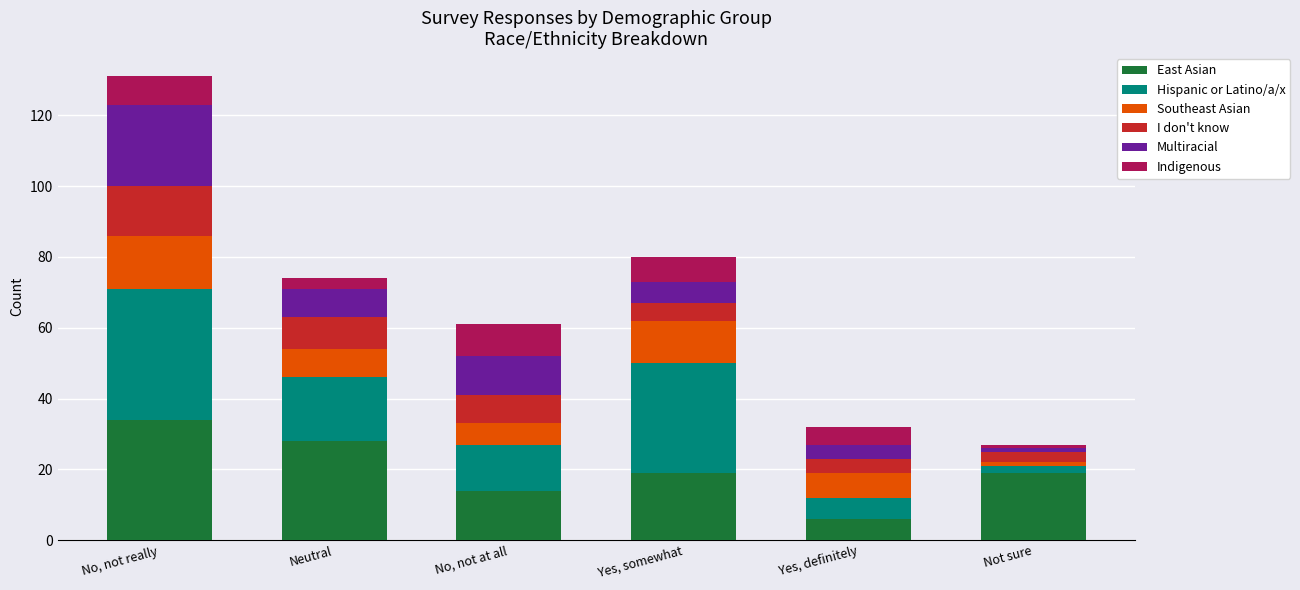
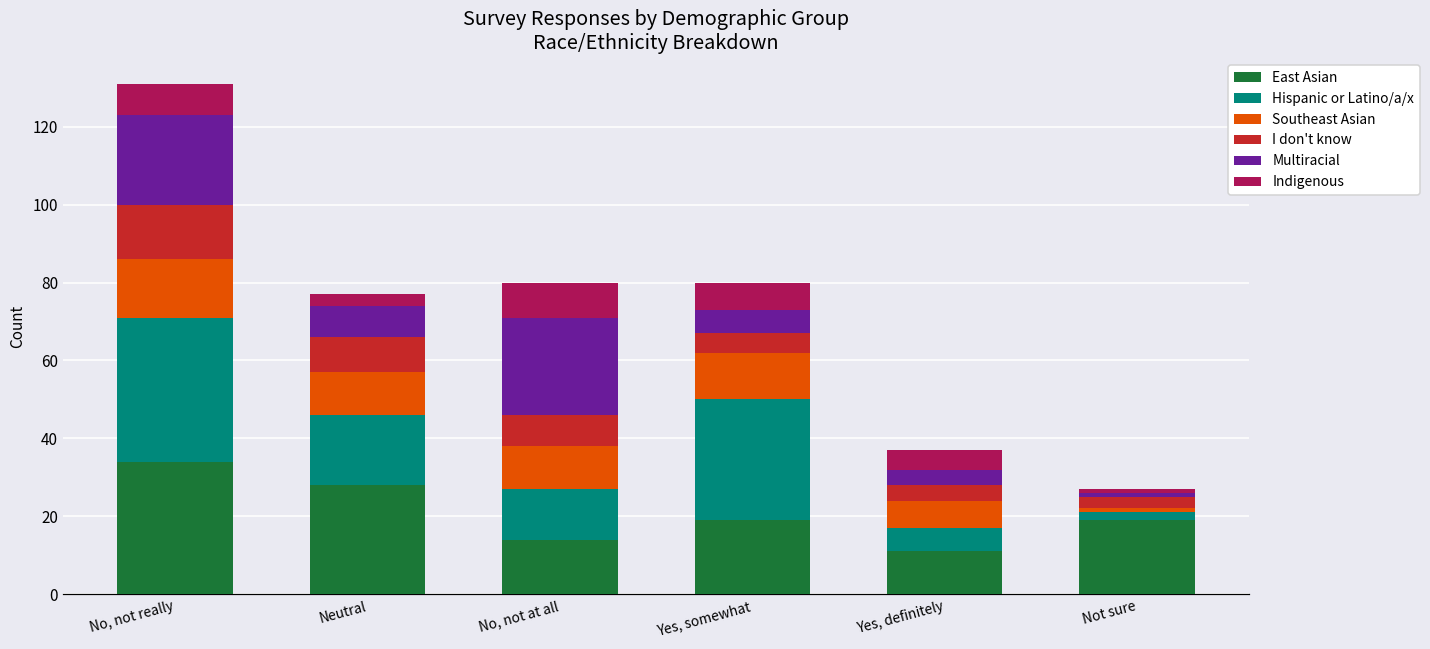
  {
    "East Asian": {
      "No, not really": 34,
      "Neutral": 28,
      "No, not at all": 14,
      "Yes, somewhat": 19,
-     "Yes, definitely": 6,
+     "Yes, definitely": 11,
      "Not sure": 19
    },
    "Hispanic or Latino/a/x": {
      "No, not really": 37,
      "Neutral": 18,
      "No, not at all": 13,
      "Yes, somewhat": 31,
      "Yes, definitely": 6,
      "Not sure": 2
    },
    "Southeast Asian": {
      "No, not really": 15,
-     "Neutral": 8,
-     "No, not at all": 6,
+     "Neutral": 11,
+     "No, not at all": 11,
      "Yes, somewhat": 12,
      "Yes, definitely": 7,
      "Not sure": 1
    },
    "Multiracial": {
      "No, not really": 23,
      "Neutral": 8,
-     "No, not at all": 11,
+     "No, not at all": 25,
      "Yes, somewhat": 6,
      "Yes, definitely": 4,
      "Not sure": 1
    }
  }
